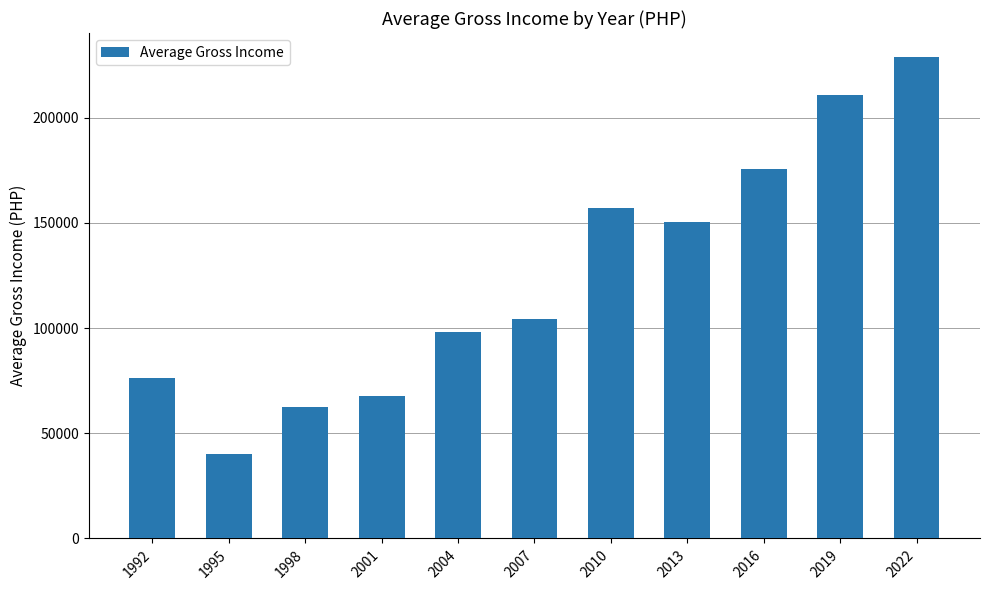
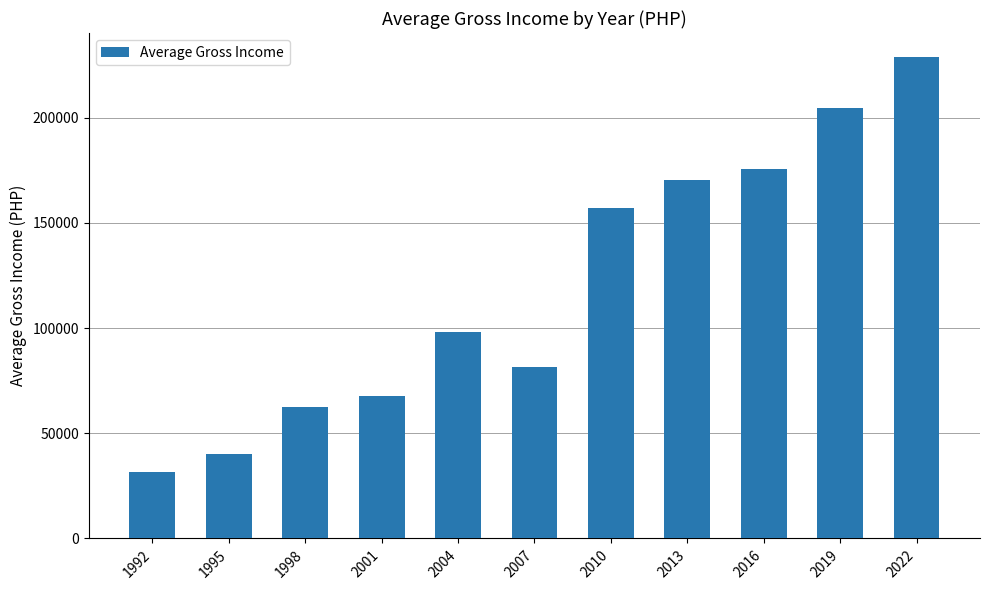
  {
-   "1992": 76000,
+   "1992": 32000,
    "1995": 40000,
    "1998": 62000,
    "2001": 68000,
    "2004": 98000,
-   "2007": 104000,
+   "2007": 82000,
    "2010": 157000,
-   "2013": 151000,
+   "2013": 170000,
    "2016": 176000,
-   "2019": 211000,
+   "2019": 204000,
    "2022": 229000
  }
